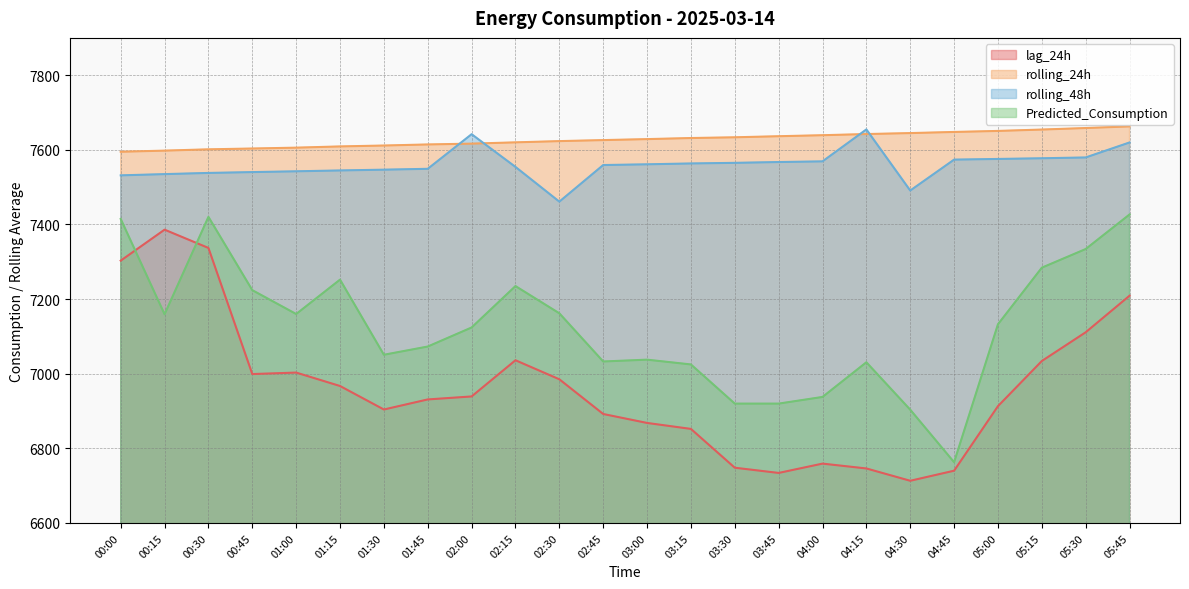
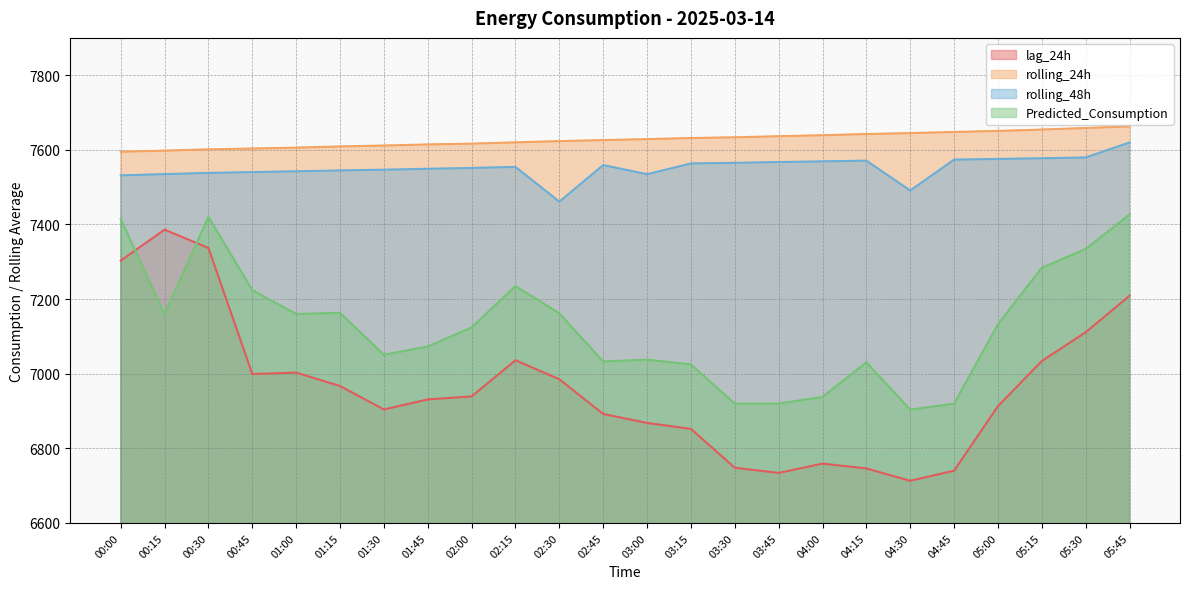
  {
    "rolling_48h": {
      "00:00": 7530,
      "00:15": 7530,
      "00:30": 7540,
      "00:45": 7540,
      "01:00": 7540,
      "01:15": 7540,
      "01:30": 7550,
      "01:45": 7550,
-     "02:00": 7640,
+     "02:00": 7550,
      "02:15": 7550,
      "02:30": 7460,
      "02:45": 7560,
-     "03:00": 7560,
+     "03:00": 7530,
      "03:15": 7560,
      "03:30": 7570,
      "03:45": 7570,
      "04:00": 7570,
-     "04:15": 7650,
+     "04:15": 7570,
      "04:30": 7490,
      "04:45": 7570,
      "05:00": 7580,
      "05:15": 7580,
      "05:30": 7580,
      "05:45": 7620
    },
    "Predicted_Consumption": {
      "00:00": 7410,
      "00:15": 7160,
      "00:30": 7420,
      "00:45": 7220,
      "01:00": 7160,
-     "01:15": 7250,
+     "01:15": 7160,
      "01:30": 7050,
      "01:45": 7070,
      "02:00": 7120,
      "02:15": 7230,
      "02:30": 7160,
      "02:45": 7030,
      "03:00": 7040,
      "03:15": 7020,
      "03:30": 6920,
      "03:45": 6920,
      "04:00": 6940,
      "04:15": 7030,
      "04:30": 6900,
-     "04:45": 6760,
+     "04:45": 6920,
      "05:00": 7130,
      "05:15": 7280,
      "05:30": 7330,
      "05:45": 7430
    }
  }
